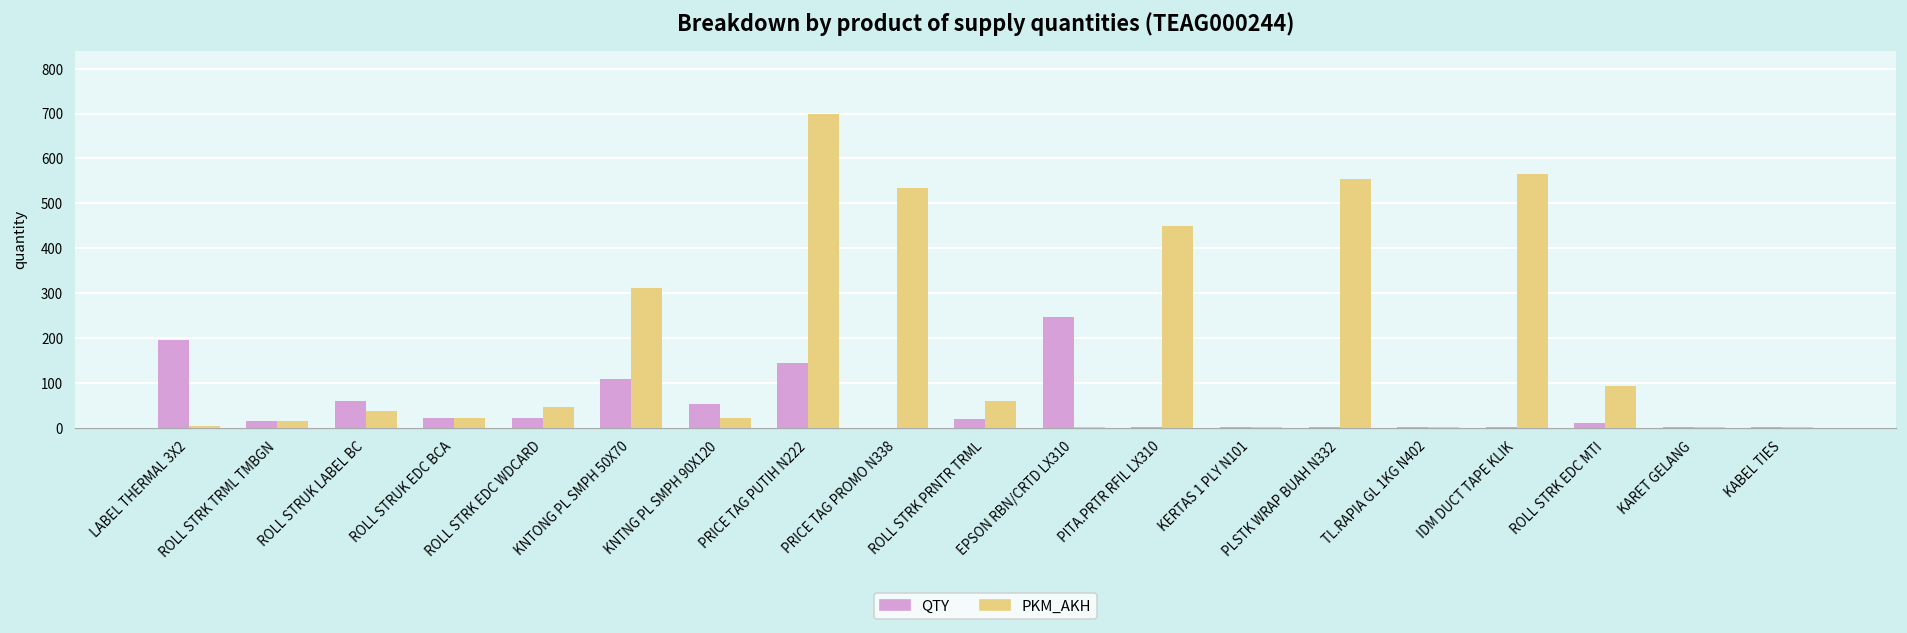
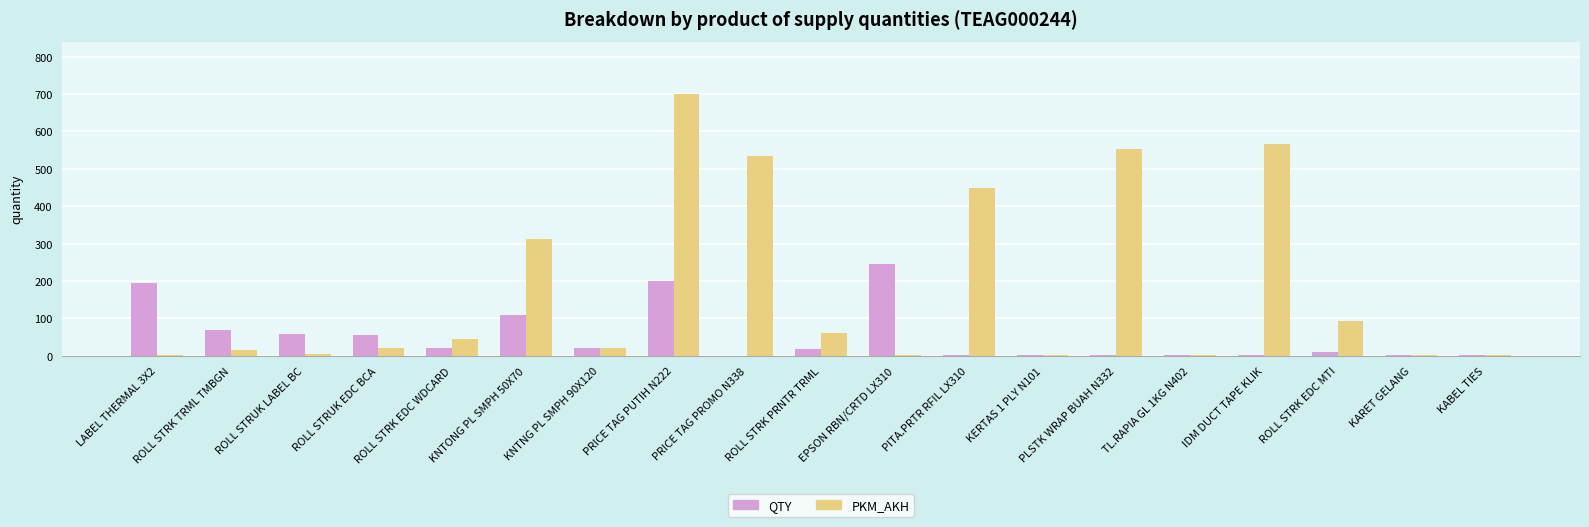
  {
    "QTY": {
      "LABEL THERMAL 3X2": 200,
-     "ROLL STRK TRML TMBGN": 20,
+     "ROLL STRK TRML TMBGN": 70,
      "ROLL STRUK LABEL BC": 60,
-     "ROLL STRUK EDC BCA": 20,
+     "ROLL STRUK EDC BCA": 60,
      "ROLL STRK EDC WDCARD": 20,
      "KNTONG PL SMPH 50X70": 110,
-     "KNTNG PL SMPH 90X120": 50,
-     "PRICE TAG PUTIH N222": 140,
+     "KNTNG PL SMPH 90X120": 20,
+     "PRICE TAG PUTIH N222": 200,
      "PRICE TAG PROMO N338": 0,
      "ROLL STRK PRNTR TRML": 20,
      "EPSON RBN/CRTD LX310": 250,
      "ROLL STRK EDC MTI": 10
    },
    "PKM_AKH": {
      "ROLL STRK TRML TMBGN": 20,
-     "ROLL STRUK LABEL BC": 40,
+     "ROLL STRUK LABEL BC": 0,
      "ROLL STRUK EDC BCA": 20,
      "ROLL STRK EDC WDCARD": 50,
      "KNTONG PL SMPH 50X70": 310,
      "KNTNG PL SMPH 90X120": 20,
      "PRICE TAG PUTIH N222": 700,
      "PRICE TAG PROMO N338": 540,
      "ROLL STRK PRNTR TRML": 60,
      "PITA.PRTR RFIL LX310": 450,
      "PLSTK WRAP BUAH N332": 550,
      "IDM DUCT TAPE KLIK": 570,
      "ROLL STRK EDC MTI": 90
    }
  }
